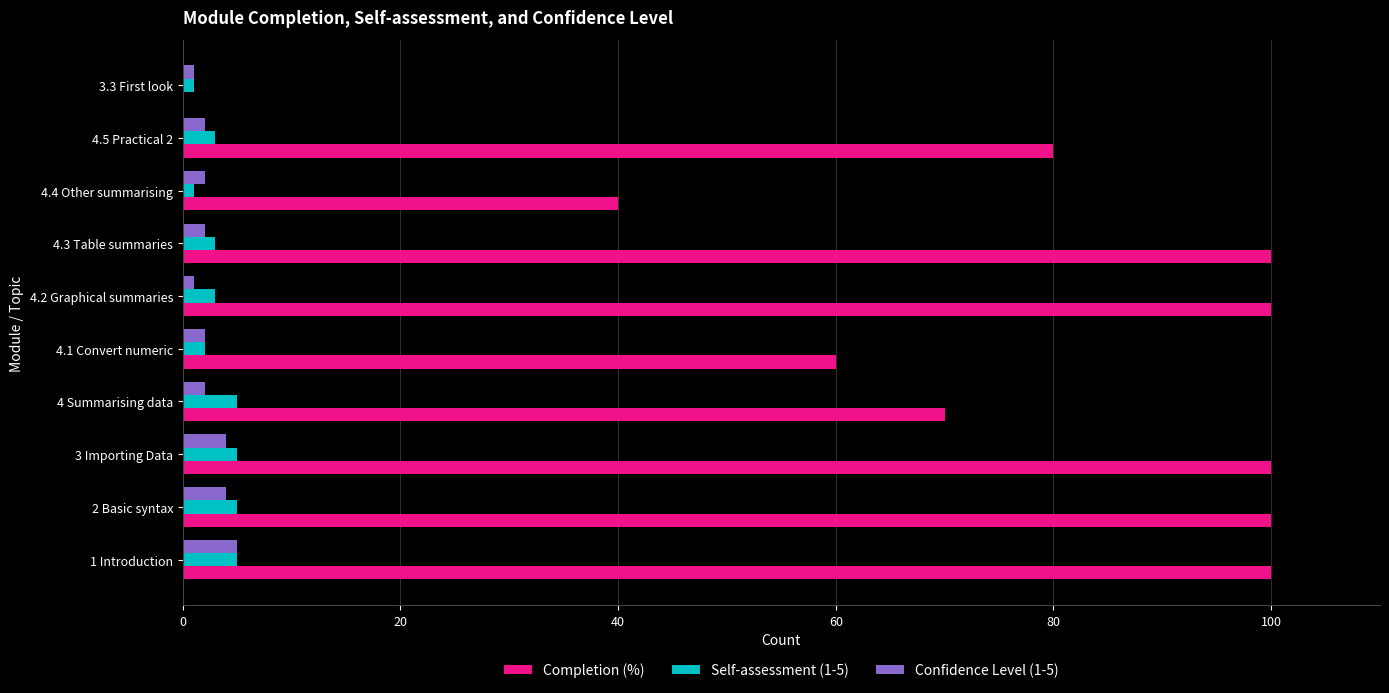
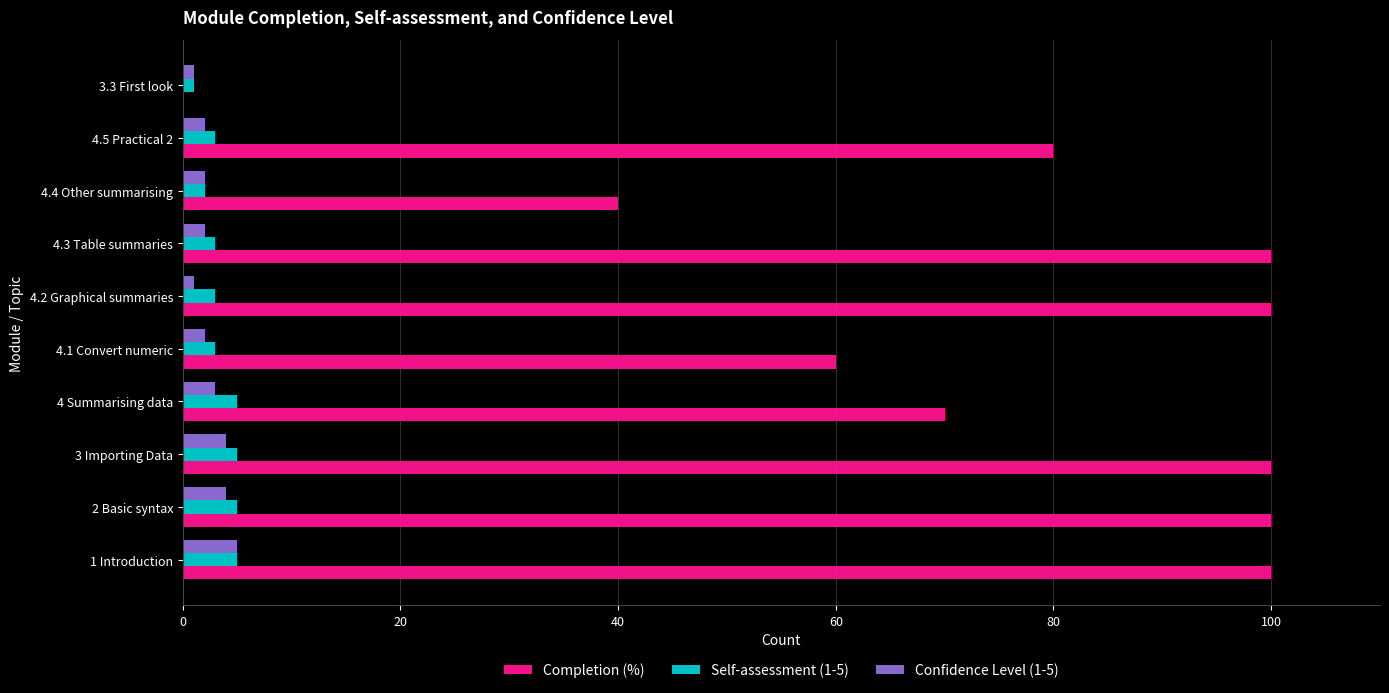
  {
    "Completion (%)": {
      "3.3 First look": 0,
      "4.5 Practical 2": 80,
      "4.4 Other summarising": 40,
      "4.3 Table summaries": 100,
      "4.2 Graphical summaries": 100,
      "4.1 Convert numeric": 60,
      "4 Summarising data": 70,
      "3 Importing Data": 100,
      "2 Basic syntax": 100,
      "1 Introduction": 100
    },
    "Self-assessment (1-5)": {
      "3.3 First look": 1,
      "4.5 Practical 2": 3,
-     "4.4 Other summarising": 1,
+     "4.4 Other summarising": 2,
      "4.3 Table summaries": 3,
      "4.2 Graphical summaries": 3,
-     "4.1 Convert numeric": 2,
+     "4.1 Convert numeric": 3,
      "4 Summarising data": 5,
      "3 Importing Data": 5,
      "2 Basic syntax": 5,
      "1 Introduction": 5
    },
    "Confidence Level (1-5)": {
      "3.3 First look": 1,
      "4.5 Practical 2": 2,
      "4.4 Other summarising": 2,
      "4.3 Table summaries": 2,
      "4.2 Graphical summaries": 1,
      "4.1 Convert numeric": 2,
-     "4 Summarising data": 2,
+     "4 Summarising data": 3,
      "3 Importing Data": 4,
      "2 Basic syntax": 4,
      "1 Introduction": 5
    }
  }
